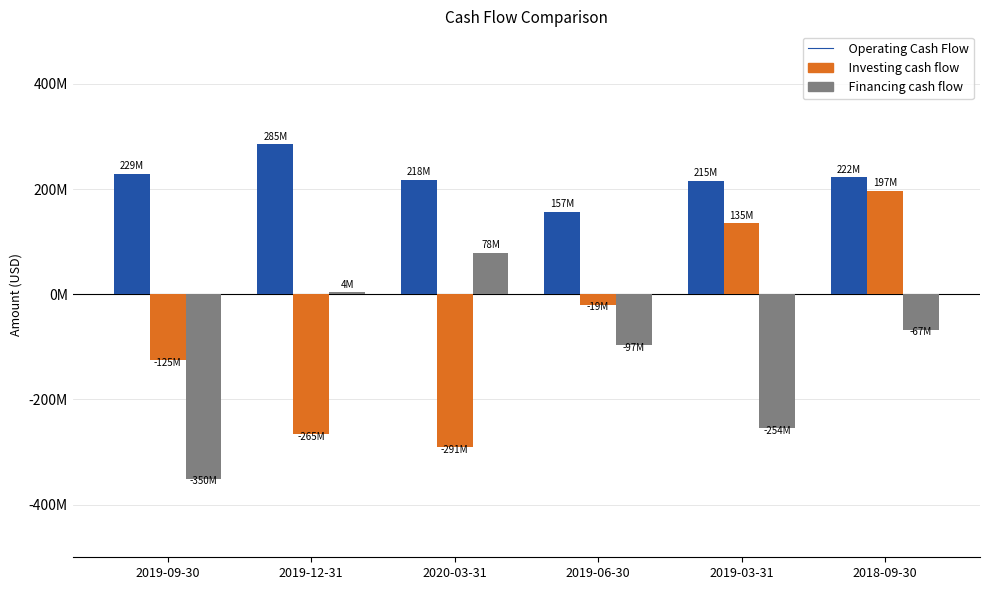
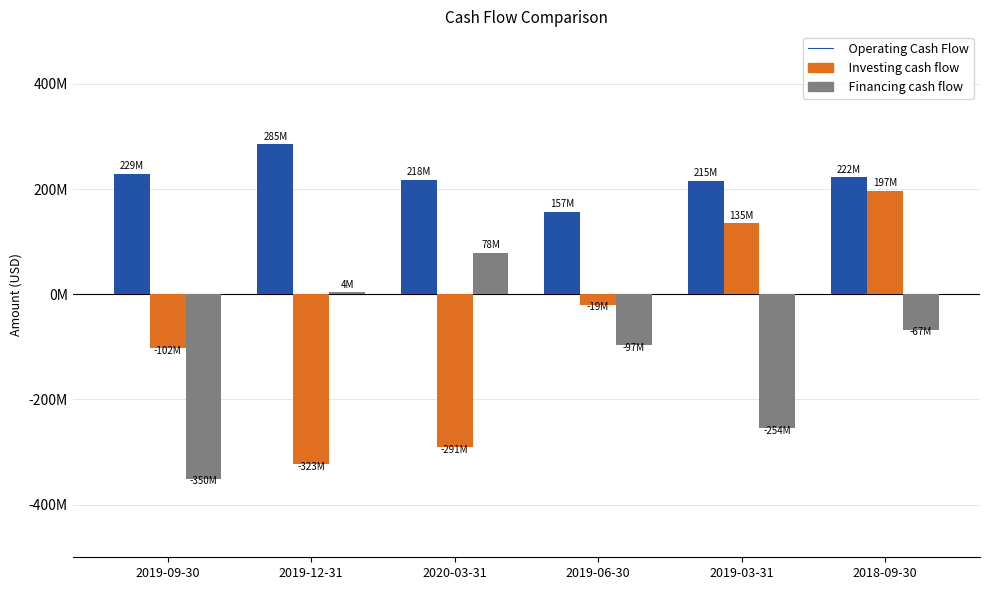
  {
    "Operating Cash Flow": {
      "2019-09-30": "229M",
      "2019-12-31": "285M",
      "2020-03-31": "218M",
      "2019-06-30": "157M",
      "2019-03-31": "215M",
      "2018-09-30": "222M"
    },
    "Investing cash flow": {
-     "2019-09-30": "-125M",
-     "2019-12-31": "-265M",
+     "2019-09-30": "-102M",
+     "2019-12-31": "-323M",
      "2020-03-31": "-291M",
      "2019-06-30": "-19M",
      "2019-03-31": "135M",
      "2018-09-30": "197M"
    },
    "Financing cash flow": {
      "2019-09-30": "-350M",
      "2019-12-31": "4M",
      "2020-03-31": "78M",
      "2019-06-30": "-97M",
      "2019-03-31": "-254M",
      "2018-09-30": "-67M"
    }
  }
